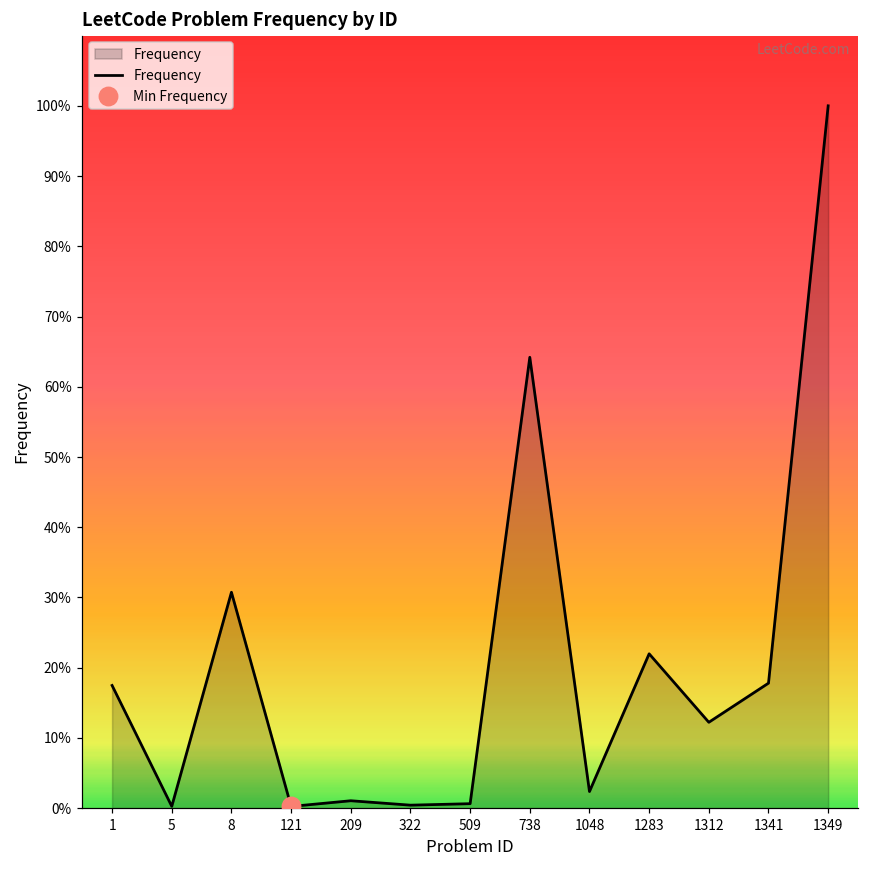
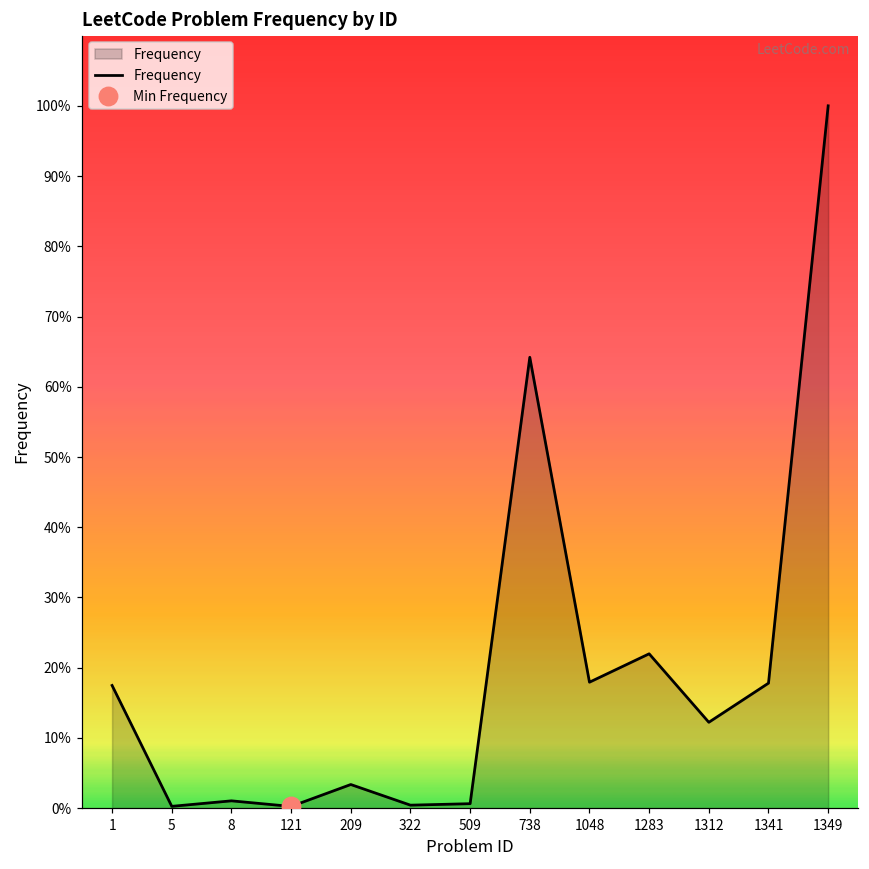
  {
    "Frequency": {
      "1": "17%",
      "5": "0%",
-     "8": "31%",
-     "209": "1%",
+     "8": "1%",
+     "209": "3%",
      "322": "0%",
      "509": "1%",
      "738": "64%",
-     "1048": "2%",
+     "1048": "18%",
      "1283": "22%",
      "1312": "12%",
      "1341": "18%",
      "1349": "100%"
    }
  }
